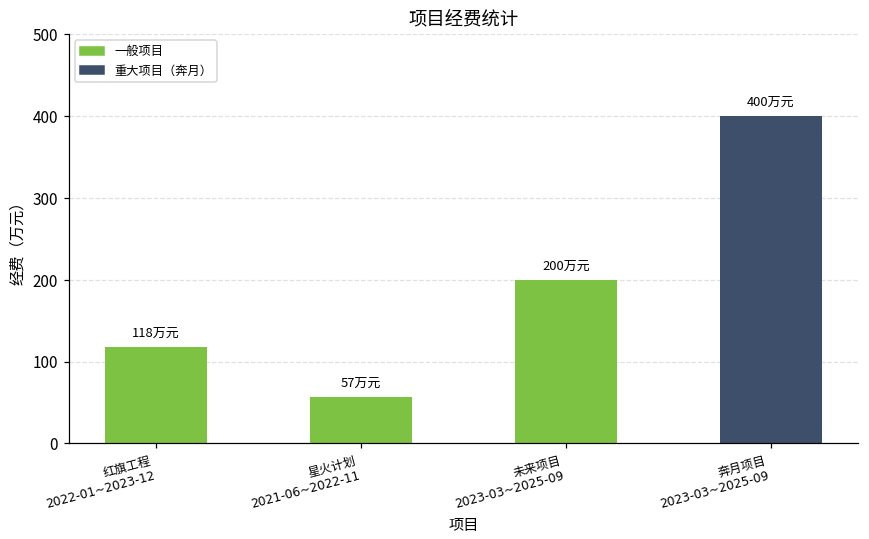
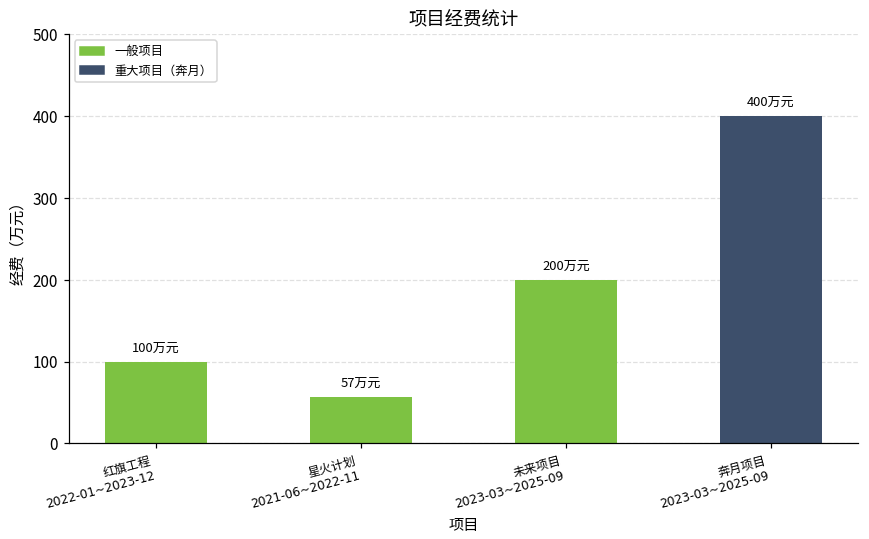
  {
-   "红旗工程 2022-01~2023-12": 118,
+   "红旗工程 2022-01~2023-12": 100,
    "星火计划 2021-06~2022-11": 57,
    "未来项目 2023-03~2025-09": 200,
    "奔月项目 2023-03~2025-09": 400
  }
